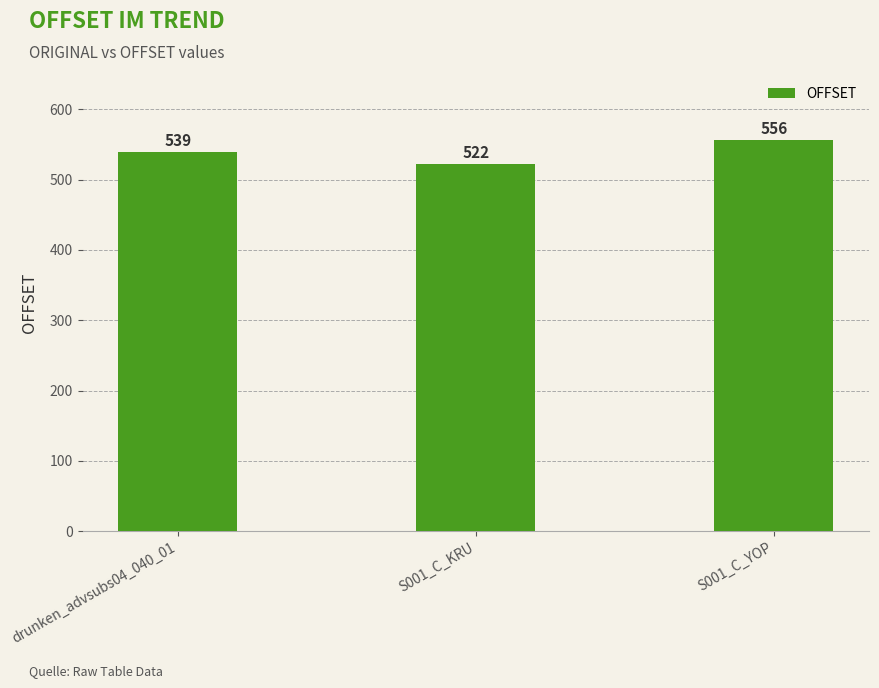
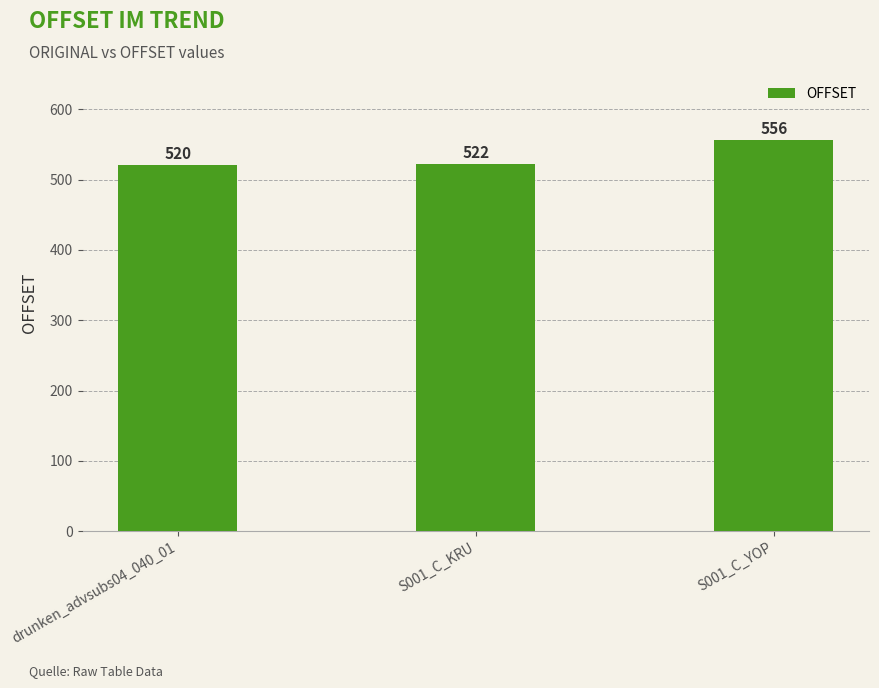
  {
-   "drunken_advsubs04_040_01": 539,
+   "drunken_advsubs04_040_01": 520,
    "S001_C_KRU": 522,
    "S001_C_YOP": 556
  }
